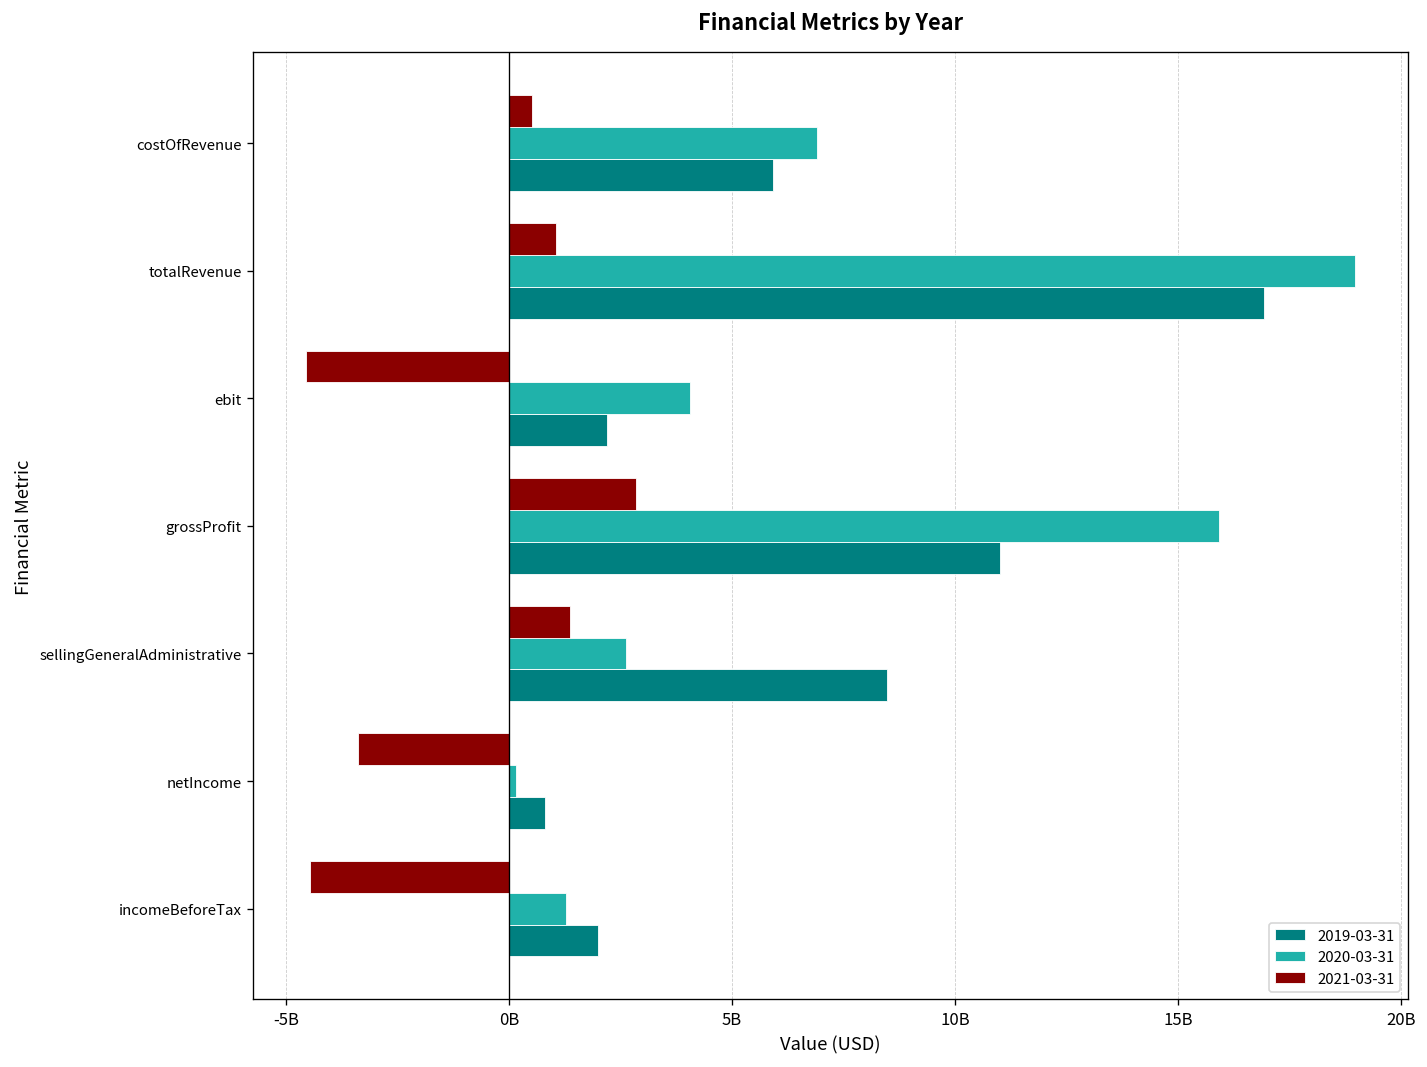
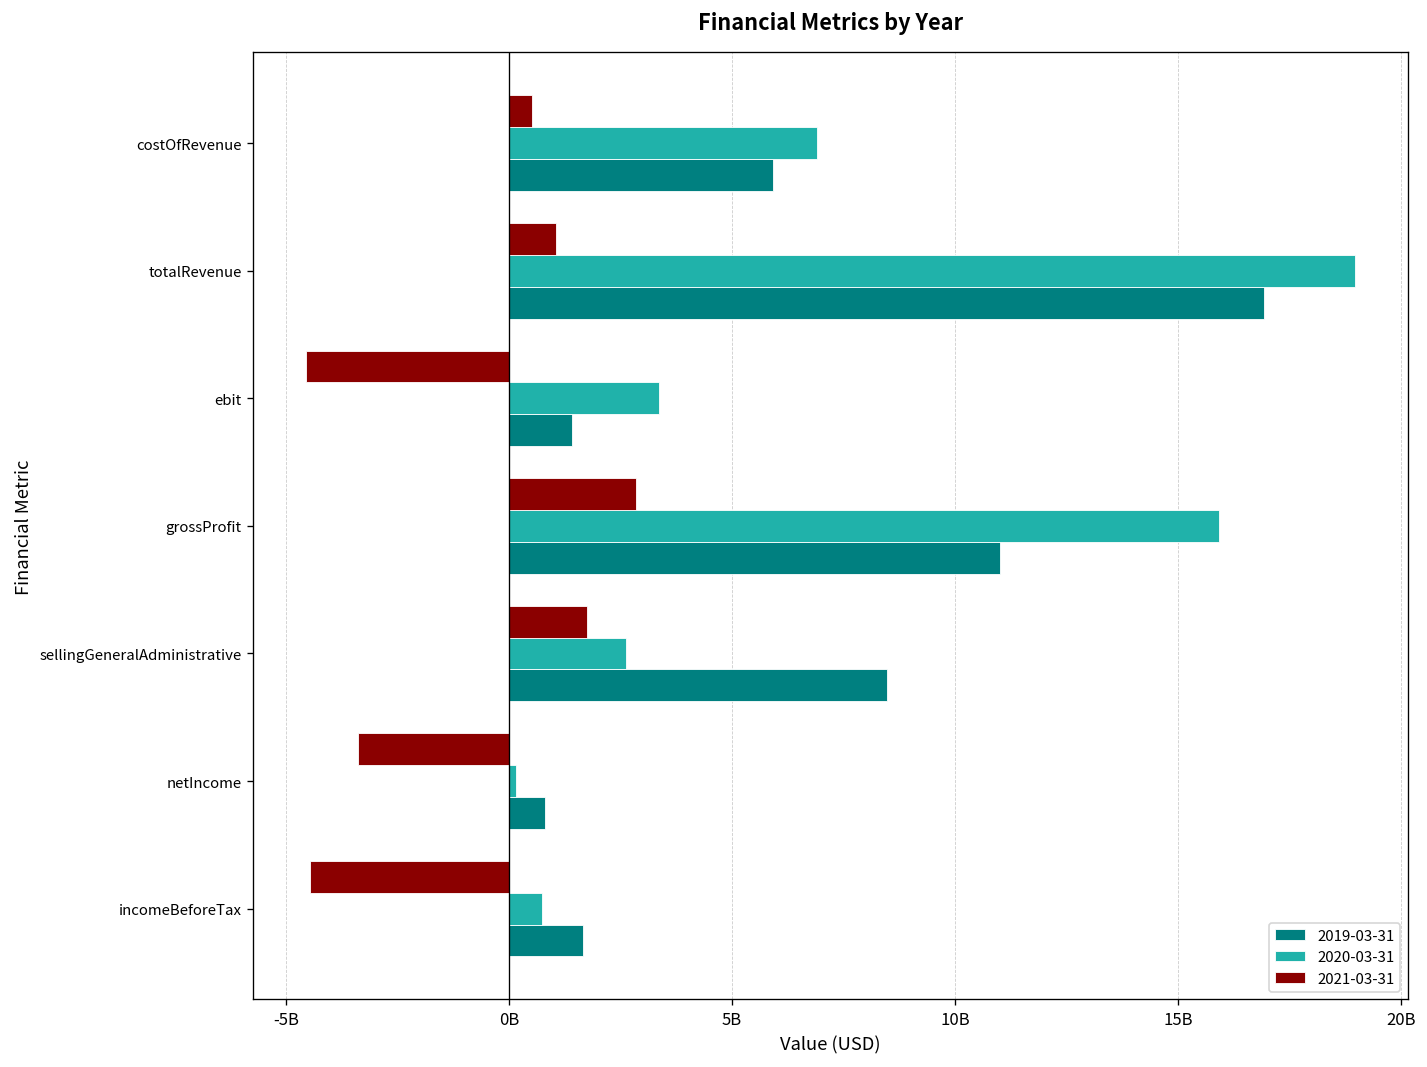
  {
    "2019-03-31": {
      "costOfRevenue": 5900000000,
      "totalRevenue": 16900000000,
-     "ebit": 2200000000,
+     "ebit": 1400000000,
      "grossProfit": 11000000000,
      "sellingGeneralAdministrative": 8500000000,
      "netIncome": 800000000,
-     "incomeBeforeTax": 2000000000
+     "incomeBeforeTax": 1700000000
    },
    "2020-03-31": {
      "costOfRevenue": 6900000000,
      "totalRevenue": 19000000000,
-     "ebit": 4100000000,
+     "ebit": 3400000000,
      "grossProfit": 15900000000,
      "sellingGeneralAdministrative": 2600000000,
      "netIncome": 200000000,
-     "incomeBeforeTax": 1300000000
+     "incomeBeforeTax": 700000000
    },
    "2021-03-31": {
      "costOfRevenue": 500000000,
      "totalRevenue": 1100000000,
      "ebit": -4600000000,
      "grossProfit": 2800000000,
-     "sellingGeneralAdministrative": 1400000000,
+     "sellingGeneralAdministrative": 1800000000,
      "netIncome": -3400000000,
      "incomeBeforeTax": -4500000000
    }
  }
